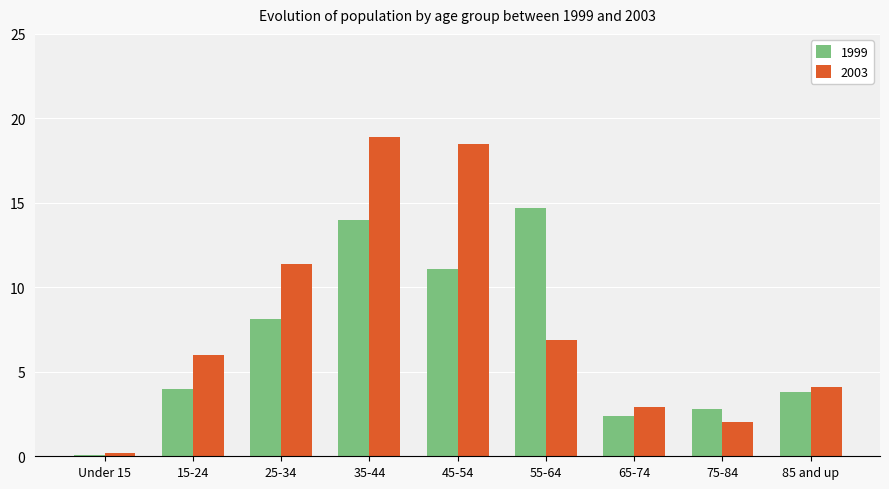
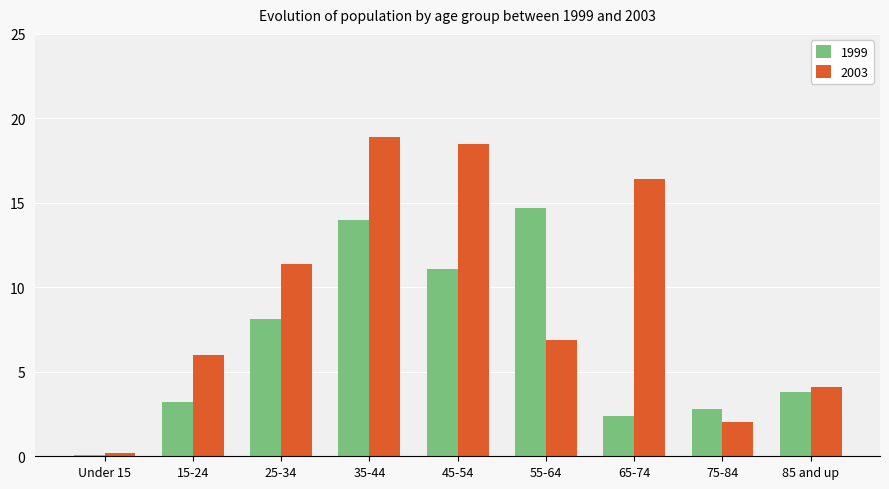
  {
    "1999": {
-     "15-24": 4.0,
+     "15-24": 3.2,
      "25-34": 8.1,
      "35-44": 14.0,
      "45-54": 11.1,
      "55-64": 14.7,
      "65-74": 2.4,
      "75-84": 2.8,
      "85 and up": 3.8
    },
    "2003": {
      "Under 15": 0.2,
      "15-24": 6.0,
      "25-34": 11.4,
      "35-44": 18.9,
      "45-54": 18.5,
      "55-64": 6.9,
-     "65-74": 2.9,
+     "65-74": 16.4,
      "75-84": 2.0,
      "85 and up": 4.1
    }
  }
